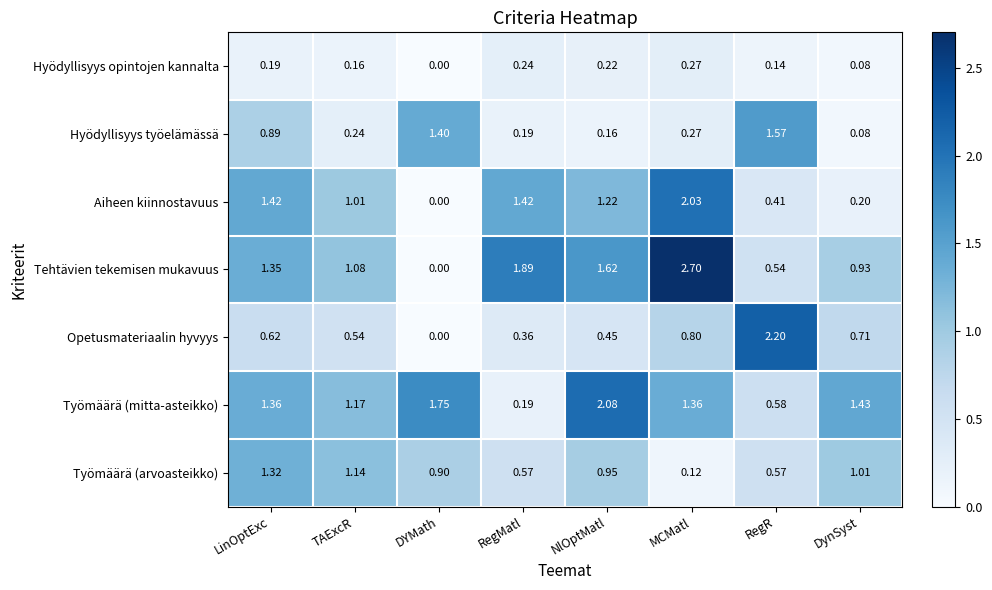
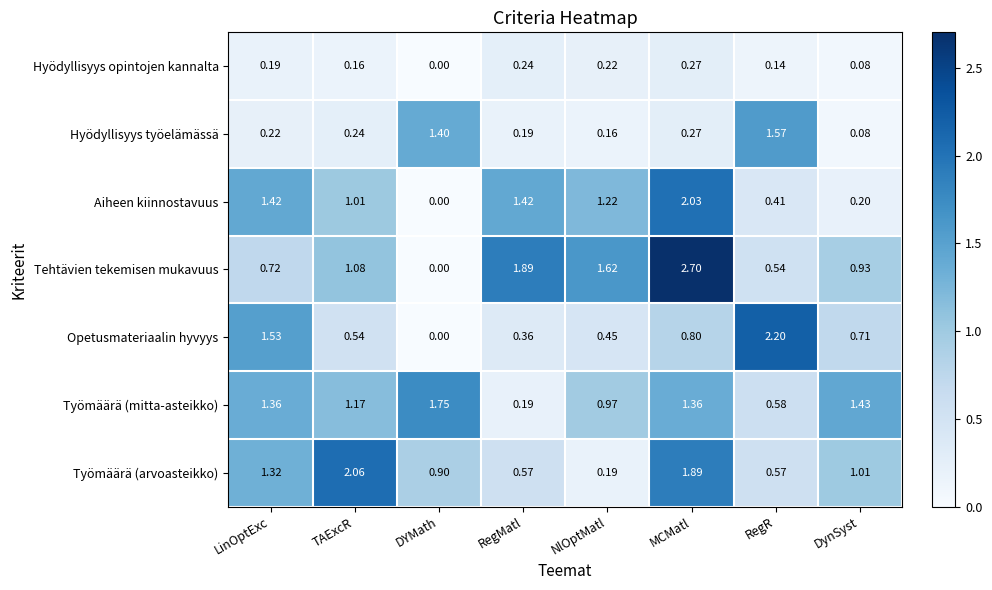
  {
    "Hyödyllisyys opintojen kannalta": {
      "LinOptExc": 0.19,
      "TAExcR": 0.16,
      "DYMath": 0.00,
      "RegMatl": 0.24,
      "NlOptMatl": 0.22,
      "MCMatl": 0.27,
      "RegR": 0.14,
      "DynSyst": 0.08
    },
    "Hyödyllisyys työelämässä": {
-     "LinOptExc": 0.89,
+     "LinOptExc": 0.22,
      "TAExcR": 0.24,
      "DYMath": 1.40,
      "RegMatl": 0.19,
      "NlOptMatl": 0.16,
      "MCMatl": 0.27,
      "RegR": 1.57,
      "DynSyst": 0.08
    },
    "Aiheen kiinnostavuus": {
      "LinOptExc": 1.42,
      "TAExcR": 1.01,
      "DYMath": 0.00,
      "RegMatl": 1.42,
      "NlOptMatl": 1.22,
      "MCMatl": 2.03,
      "RegR": 0.41,
      "DynSyst": 0.20
    },
    "Tehtävien tekemisen mukavuus": {
-     "LinOptExc": 1.35,
+     "LinOptExc": 0.72,
      "TAExcR": 1.08,
      "DYMath": 0.00,
      "RegMatl": 1.89,
      "NlOptMatl": 1.62,
      "MCMatl": 2.70,
      "RegR": 0.54,
      "DynSyst": 0.93
    },
    "Opetusmateriaalin hyvyys": {
-     "LinOptExc": 0.62,
+     "LinOptExc": 1.53,
      "TAExcR": 0.54,
      "DYMath": 0.00,
      "RegMatl": 0.36,
      "NlOptMatl": 0.45,
      "MCMatl": 0.80,
      "RegR": 2.20,
      "DynSyst": 0.71
    },
    "Työmäärä (mitta-asteikko)": {
      "LinOptExc": 1.36,
      "TAExcR": 1.17,
      "DYMath": 1.75,
      "RegMatl": 0.19,
-     "NlOptMatl": 2.08,
+     "NlOptMatl": 0.97,
      "MCMatl": 1.36,
      "RegR": 0.58,
      "DynSyst": 1.43
    },
    "Työmäärä (arvoasteikko)": {
      "LinOptExc": 1.32,
-     "TAExcR": 1.14,
+     "TAExcR": 2.06,
      "DYMath": 0.90,
      "RegMatl": 0.57,
-     "NlOptMatl": 0.95,
-     "MCMatl": 0.12,
+     "NlOptMatl": 0.19,
+     "MCMatl": 1.89,
      "RegR": 0.57,
      "DynSyst": 1.01
    }
  }
